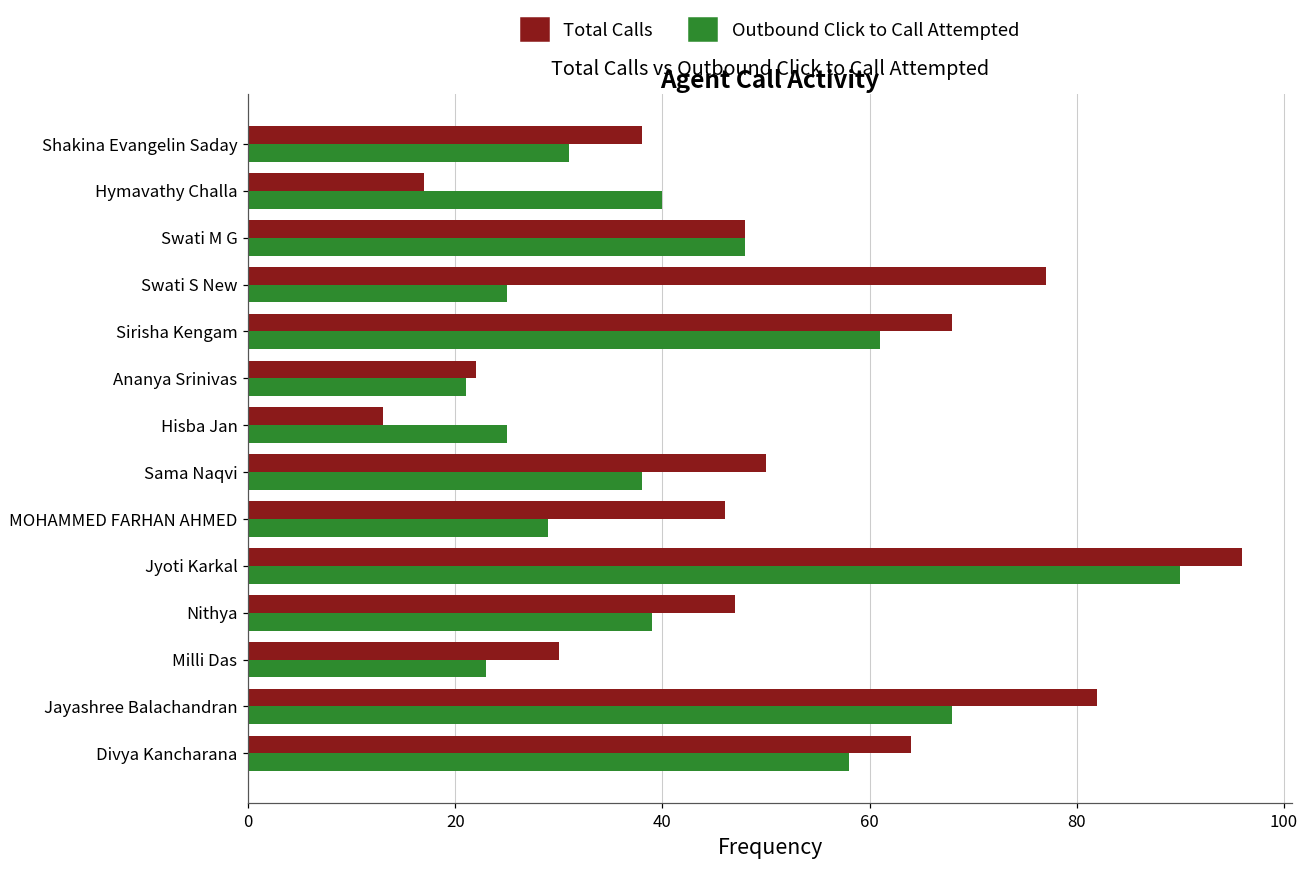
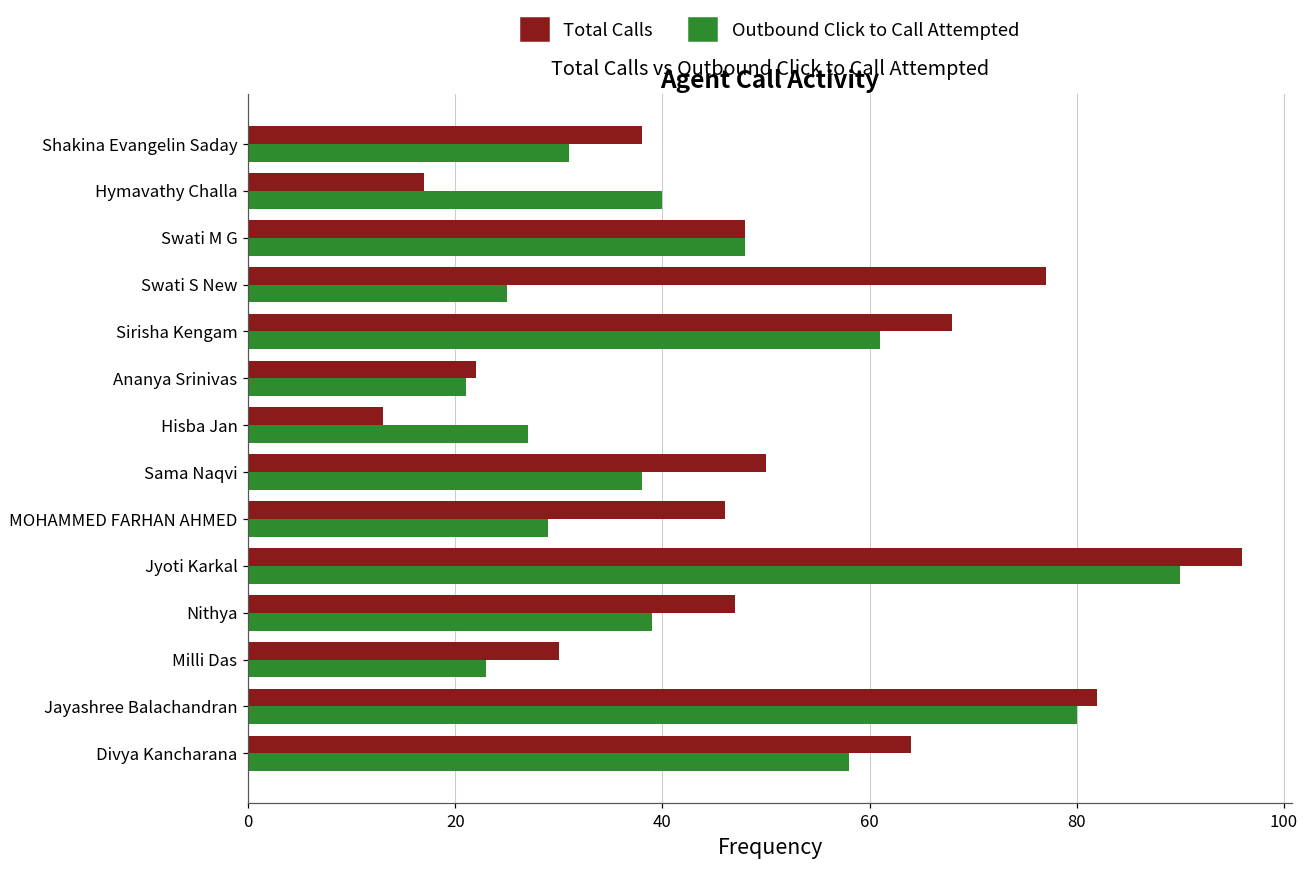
  {
    "Total Calls": {
      "Shakina Evangelin Saday": 38,
      "Hymavathy Challa": 17,
      "Swati M G": 48,
      "Swati S New": 77,
      "Sirisha Kengam": 68,
      "Ananya Srinivas": 22,
      "Hisba Jan": 13,
      "Sama Naqvi": 50,
      "MOHAMMED FARHAN AHMED": 46,
      "Jyoti Karkal": 96,
      "Nithya": 47,
      "Milli Das": 30,
      "Jayashree Balachandran": 82,
      "Divya Kancharana": 64
    },
    "Outbound Click to Call Attempted": {
      "Shakina Evangelin Saday": 31,
      "Hymavathy Challa": 40,
      "Swati M G": 48,
      "Swati S New": 25,
      "Sirisha Kengam": 61,
      "Ananya Srinivas": 21,
-     "Hisba Jan": 25,
+     "Hisba Jan": 27,
      "Sama Naqvi": 38,
      "MOHAMMED FARHAN AHMED": 29,
      "Jyoti Karkal": 90,
      "Nithya": 39,
      "Milli Das": 23,
-     "Jayashree Balachandran": 68,
+     "Jayashree Balachandran": 80,
      "Divya Kancharana": 58
    }
  }
